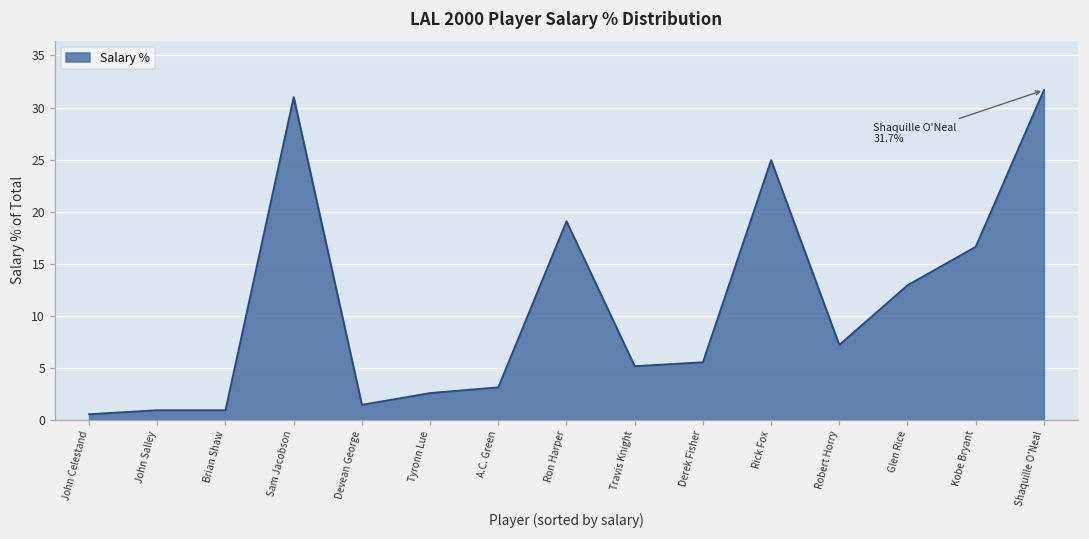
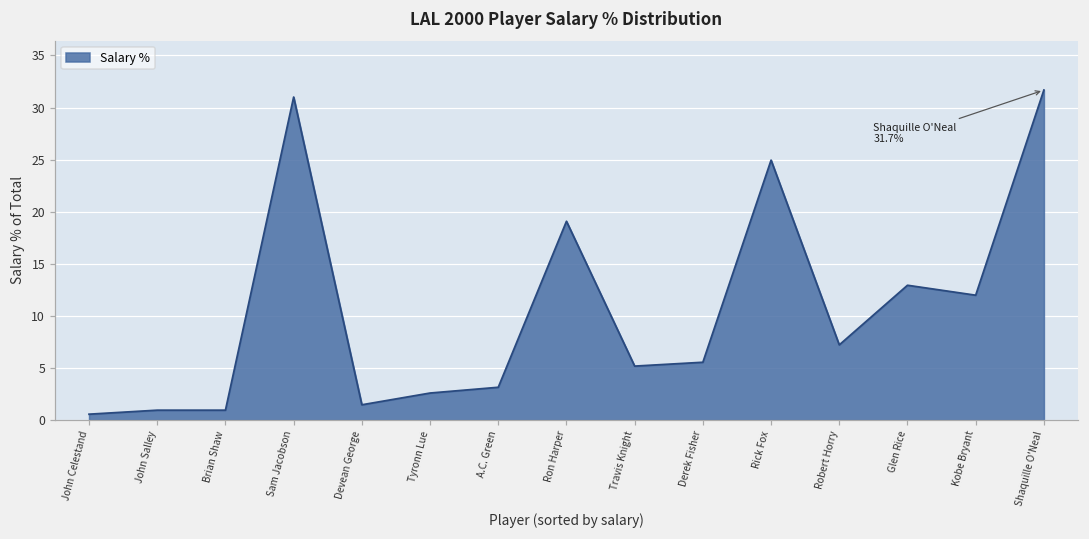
  {
    "John Celestand": 1,
    "John Salley": 1,
    "Brian Shaw": 1,
    "Sam Jacobson": 31,
    "Devean George": 1,
    "Tyronn Lue": 3,
    "A.C. Green": 3,
    "Ron Harper": 19,
    "Travis Knight": 5,
    "Derek Fisher": 6,
    "Rick Fox": 25,
    "Robert Horry": 7,
    "Glen Rice": 13,
-   "Kobe Bryant": 17
+   "Kobe Bryant": 12
  }
